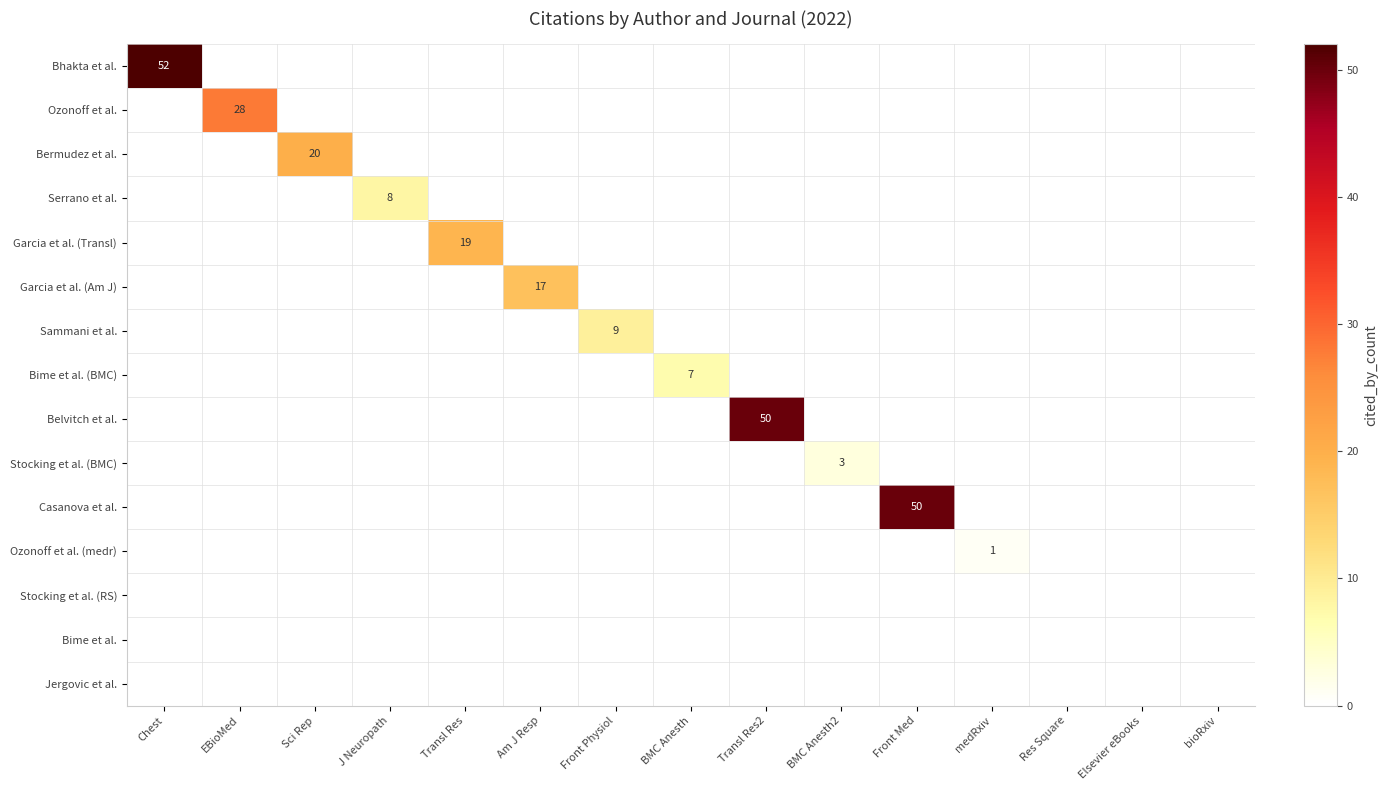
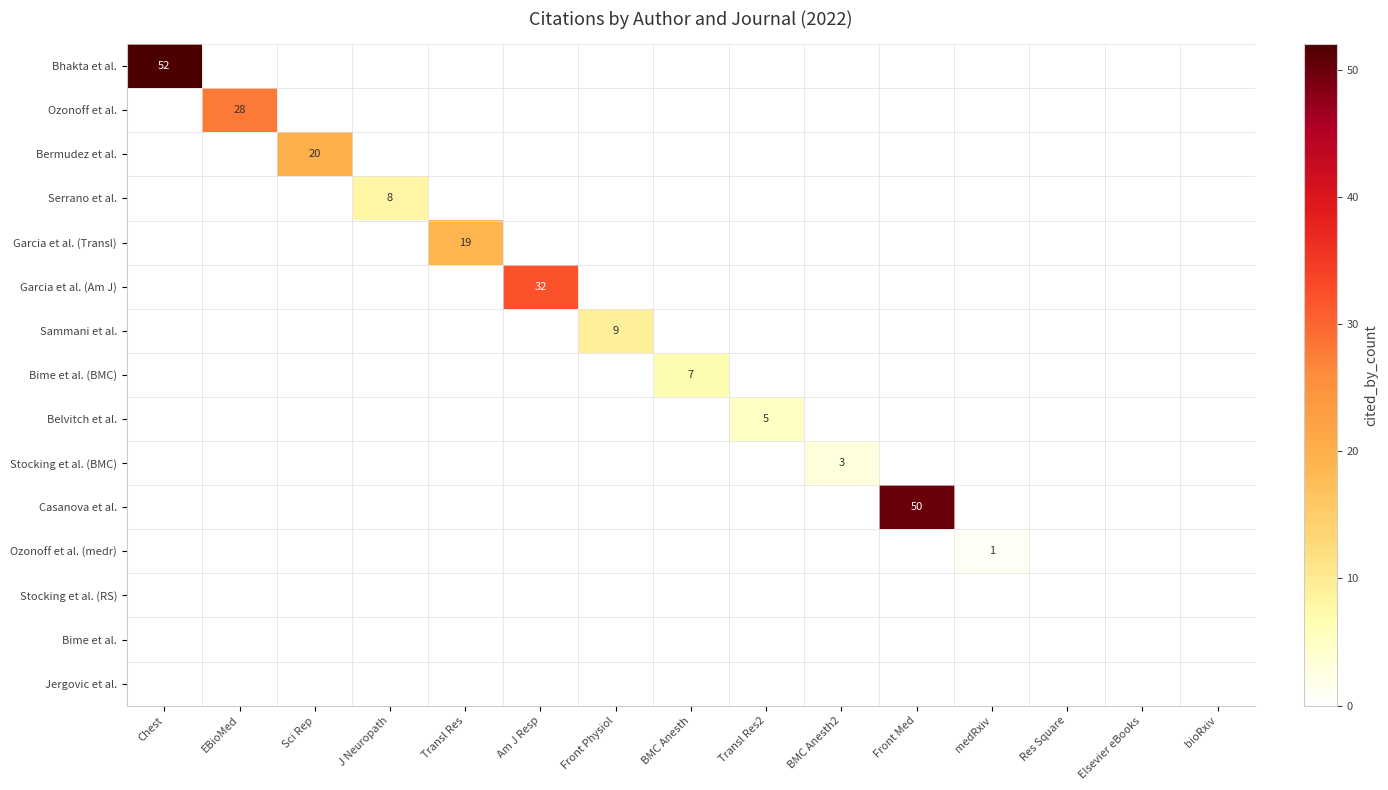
  {
    "Bhakta et al.": {
      "Chest": 52
    },
    "Ozonoff et al.": {
      "EBioMed": 28
    },
    "Bermudez et al.": {
      "Sci Rep": 20
    },
    "Serrano et al.": {
      "J Neuropath": 8
    },
    "Garcia et al. (Transl)": {
      "Transl Res": 19
    },
    "Garcia et al. (Am J)": {
-     "Am J Resp": 17
+     "Am J Resp": 32
    },
    "Sammani et al.": {
      "Front Physiol": 9
    },
    "Bime et al. (BMC)": {
      "BMC Anesth": 7
    },
    "Belvitch et al.": {
-     "Transl Res2": 50
+     "Transl Res2": 5
    },
    "Stocking et al. (BMC)": {
      "BMC Anesth2": 3
    },
    "Casanova et al.": {
      "Front Med": 50
    },
    "Ozonoff et al. (medr)": {
      "medRxiv": 1
    }
  }
